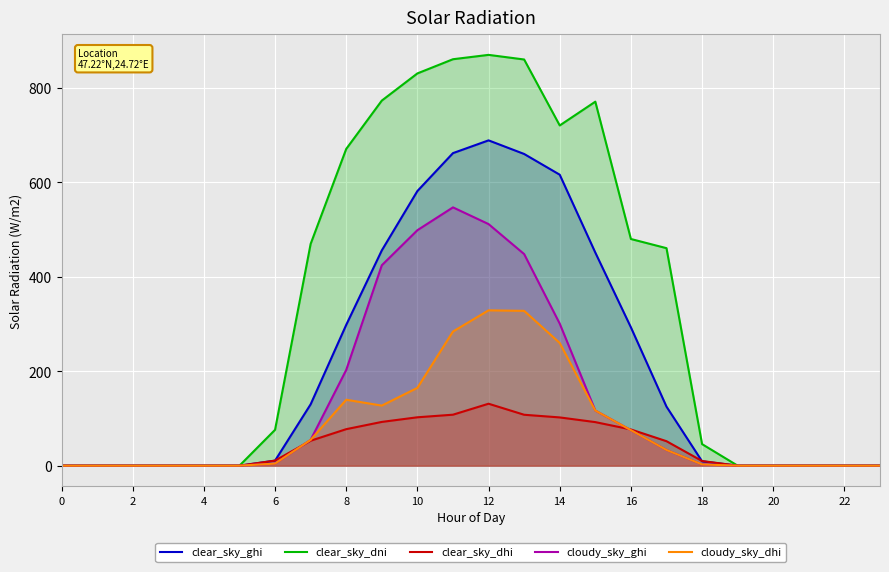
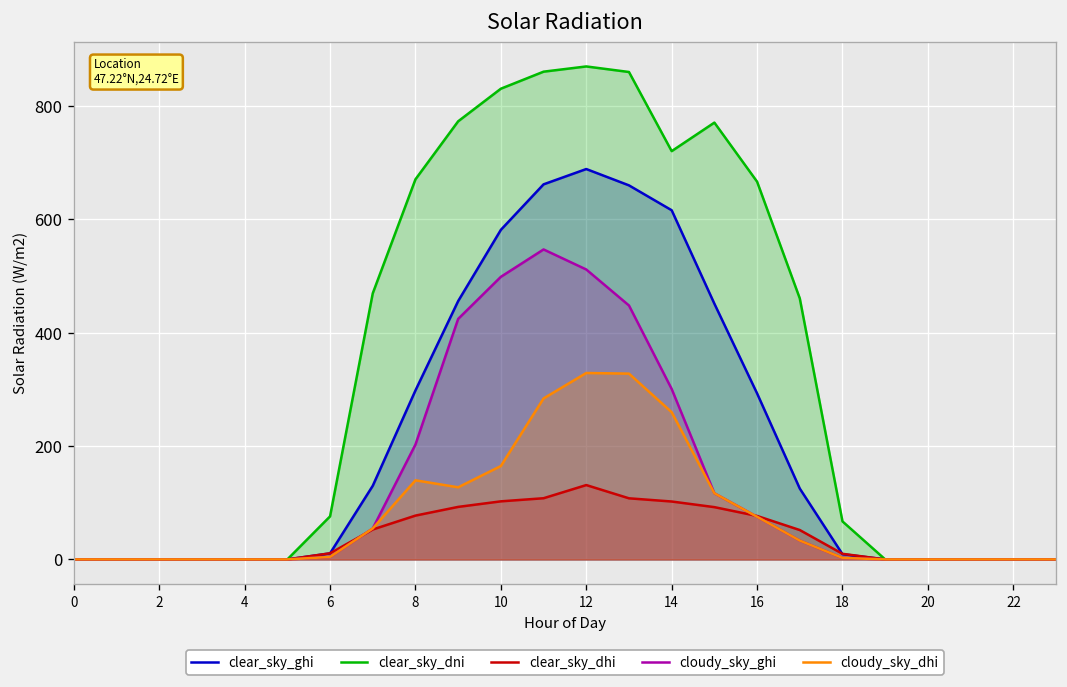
  {
    "clear_sky_ghi": {
      "8": 300,
      "10": 580,
      "12": 690,
      "14": 620,
      "16": 290
    },
    "clear_sky_dni": {
      "6": 80,
      "8": 670,
      "10": 830,
      "12": 870,
      "14": 720,
-     "16": 480,
-     "18": 50
+     "16": 670,
+     "18": 70
    },
    "clear_sky_dhi": {
      "8": 80,
      "10": 100,
      "12": 130,
      "14": 100
    },
    "cloudy_sky_ghi": {
      "8": 200,
      "10": 500,
      "12": 510,
      "14": 300
    },
    "cloudy_sky_dhi": {
      "8": 140,
      "10": 160,
      "12": 330,
      "14": 260
    }
  }
